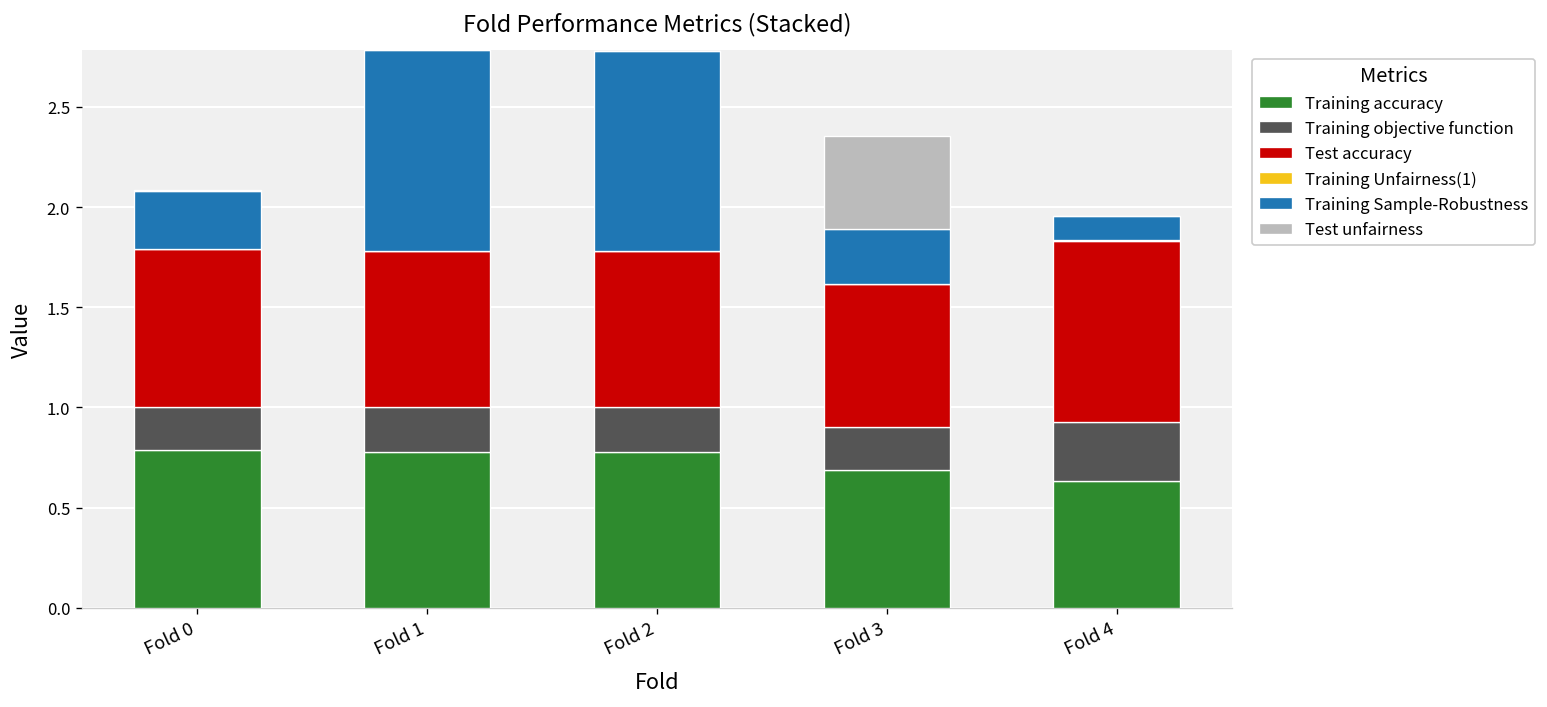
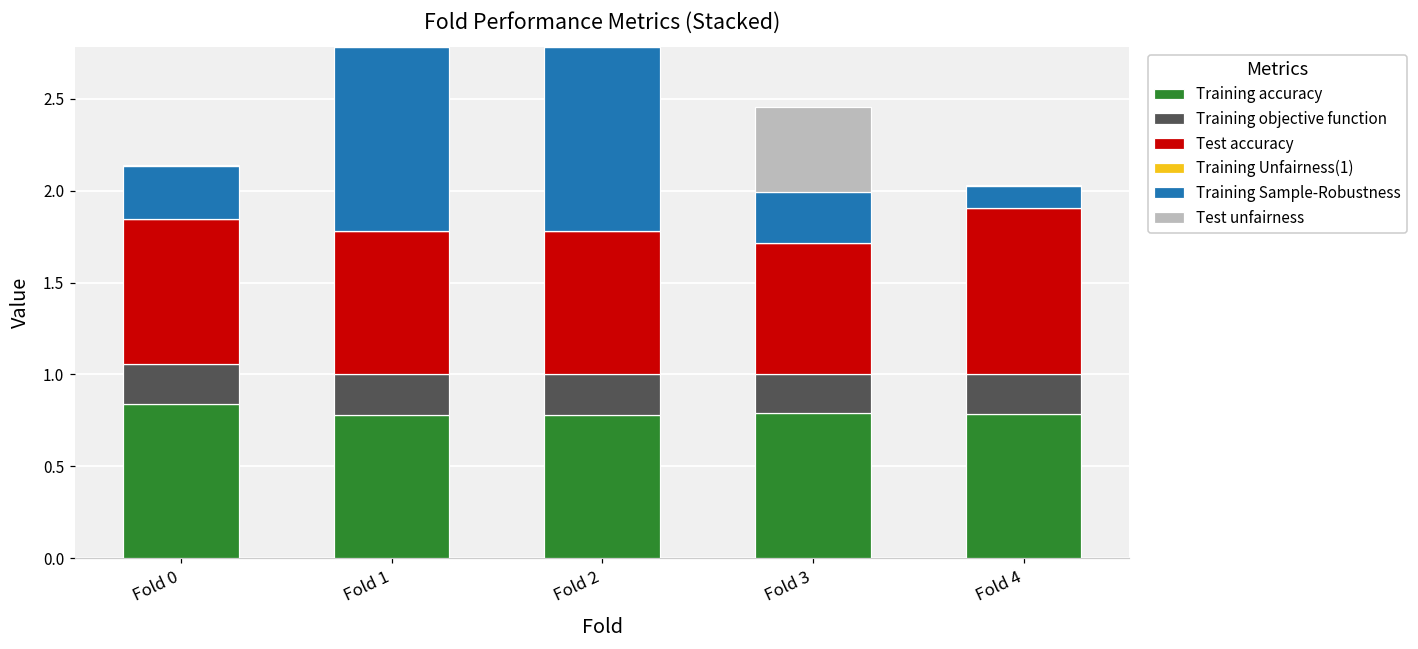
  {
    "Training accuracy": {
-     "Fold 0": 0.79,
+     "Fold 0": 0.84,
      "Fold 1": 0.78,
      "Fold 2": 0.78,
-     "Fold 3": 0.69,
-     "Fold 4": 0.63
+     "Fold 3": 0.79,
+     "Fold 4": 0.78
    },
    "Training objective function": {
      "Fold 0": 0.22,
      "Fold 1": 0.22,
      "Fold 2": 0.22,
      "Fold 3": 0.21,
-     "Fold 4": 0.30
+     "Fold 4": 0.22
    },
    "Training Unfairness(1)": {
      "Fold 0": 0.79,
      "Fold 3": 0.71,
      "Fold 4": 0.90
    },
    "Training Sample-Robustness": {
      "Fold 0": 0.29,
      "Fold 1": 1.00,
      "Fold 2": 1.00,
      "Fold 3": 0.28,
      "Fold 4": 0.12
    },
    "Test unfairness": {
      "Fold 1": 0.00,
      "Fold 2": 0.00,
      "Fold 3": 0.46
    }
  }
